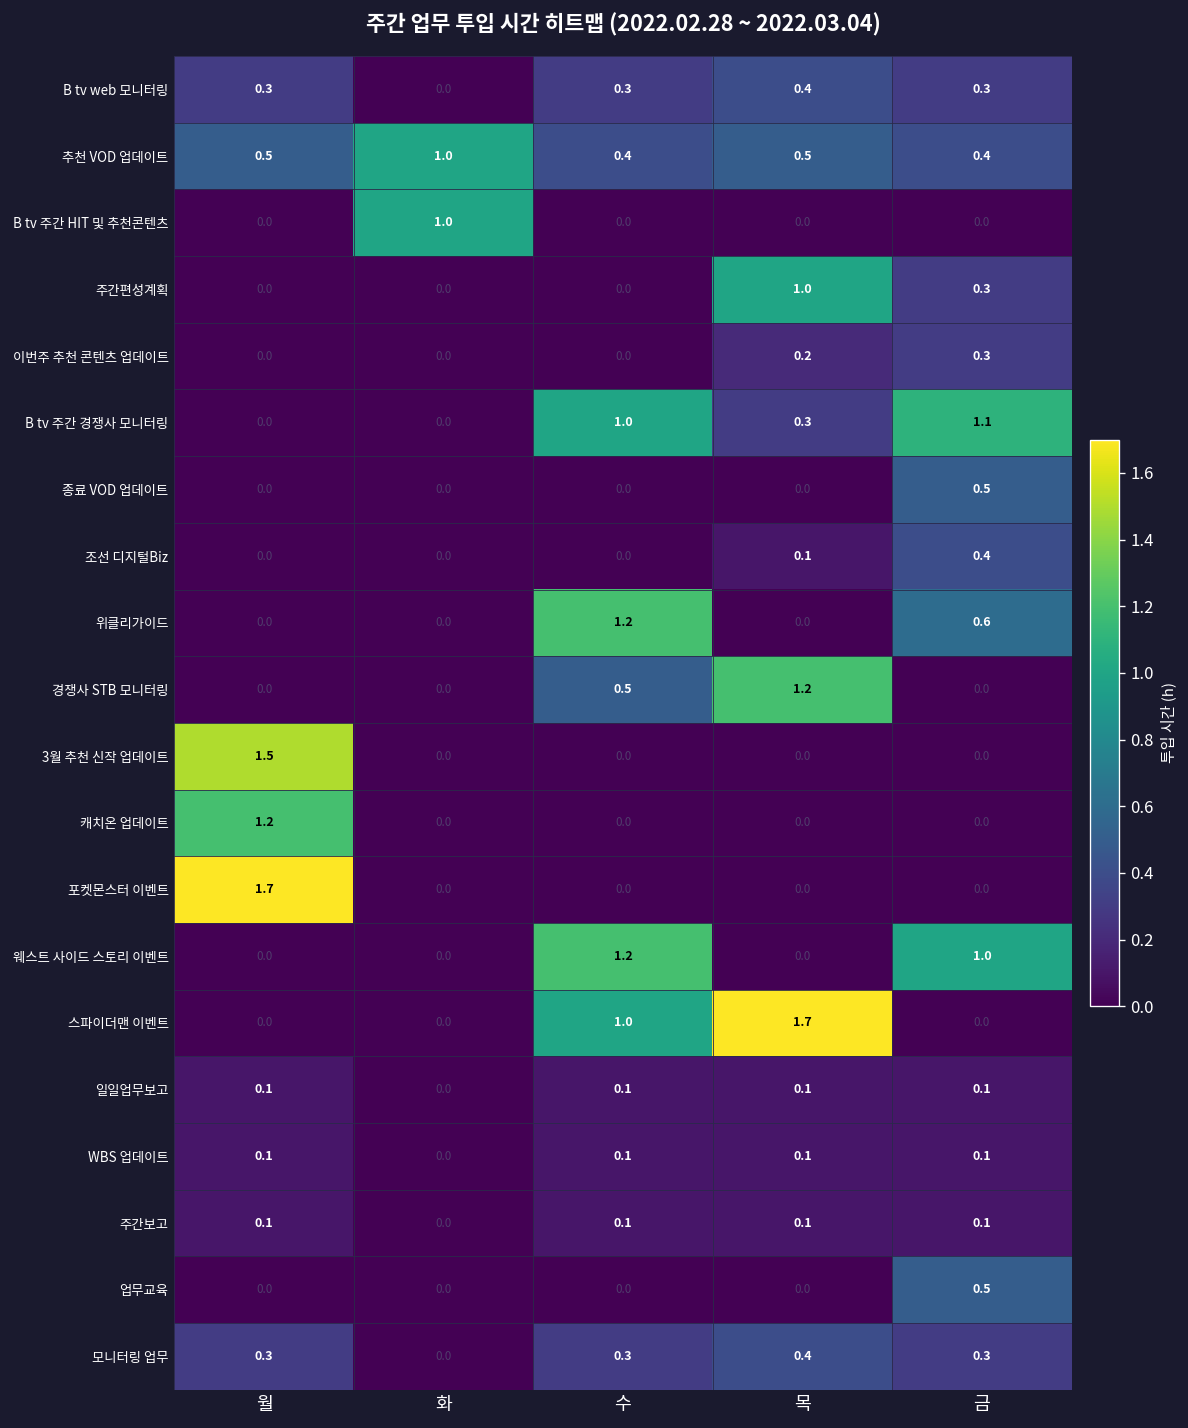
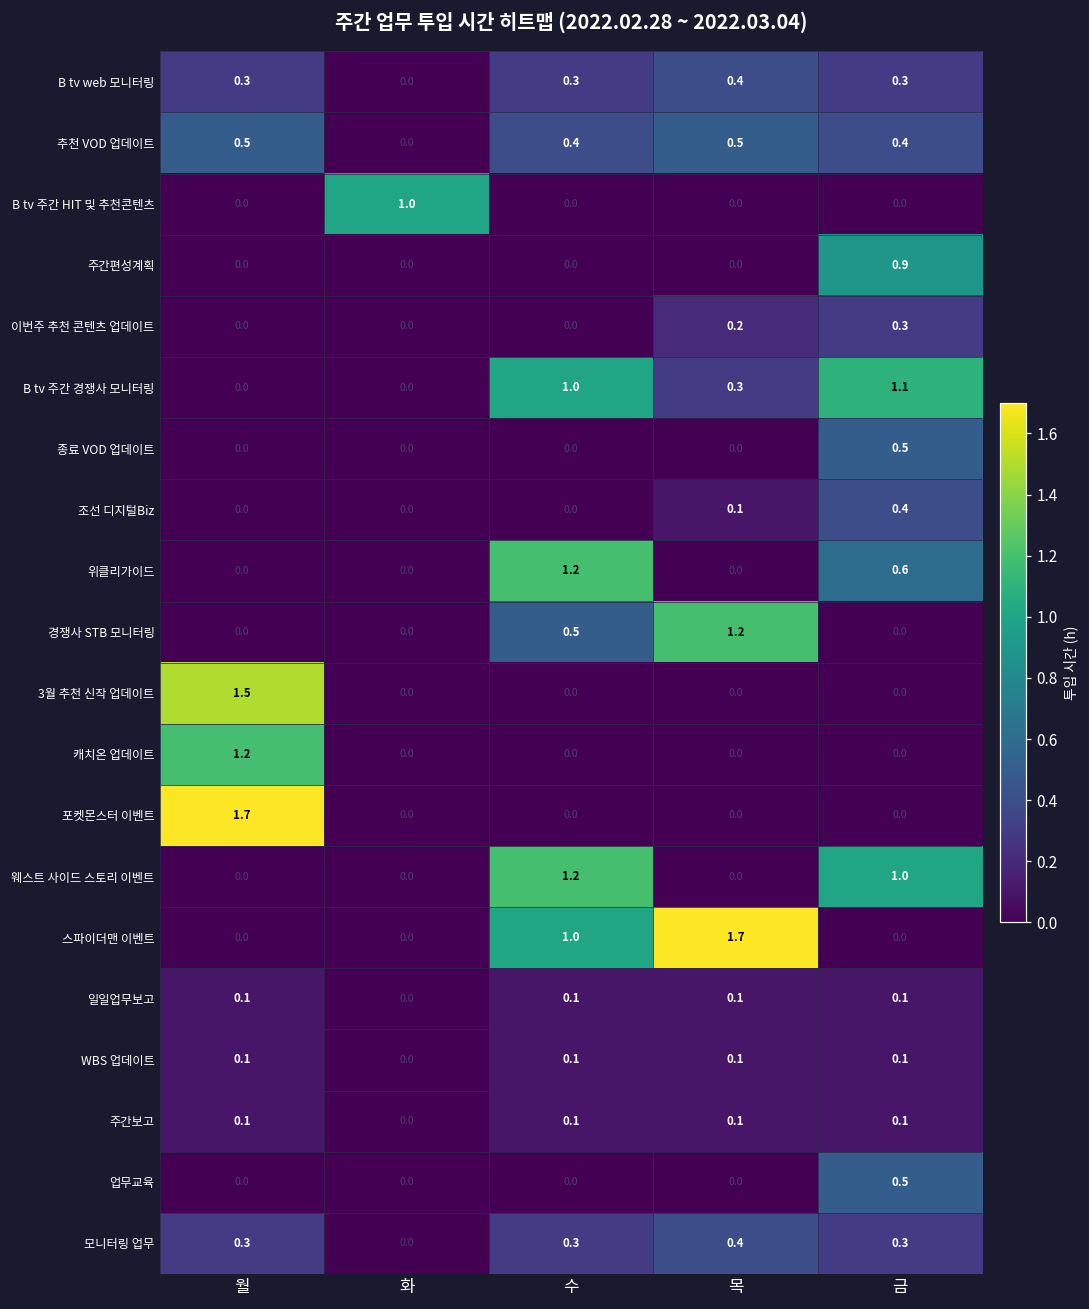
  {
    "B tv web 모니터링": {
      "월": 0.3,
      "화": 0.0,
      "수": 0.3,
      "목": 0.4,
      "금": 0.3
    },
    "추천 VOD 업데이트": {
      "월": 0.5,
-     "화": 1.0,
+     "화": 0.0,
      "수": 0.4,
      "목": 0.5,
      "금": 0.4
    },
    "B tv 주간 HIT 및 추천콘텐츠": {
      "월": 0.0,
      "화": 1.0,
      "수": 0.0,
      "목": 0.0,
      "금": 0.0
    },
    "주간편성계획": {
      "월": 0.0,
      "화": 0.0,
      "수": 0.0,
-     "목": 1.0,
-     "금": 0.3
+     "목": 0.0,
+     "금": 0.9
    },
    "이번주 추천 콘텐츠 업데이트": {
      "월": 0.0,
      "화": 0.0,
      "수": 0.0,
      "목": 0.2,
      "금": 0.3
    },
    "B tv 주간 경쟁사 모니터링": {
      "월": 0.0,
      "화": 0.0,
      "수": 1.0,
      "목": 0.3,
      "금": 1.1
    },
    "종료 VOD 업데이트": {
      "월": 0.0,
      "화": 0.0,
      "수": 0.0,
      "목": 0.0,
      "금": 0.5
    },
    "조선 디지털Biz": {
      "월": 0.0,
      "화": 0.0,
      "수": 0.0,
      "목": 0.1,
      "금": 0.4
    },
    "위클리가이드": {
      "월": 0.0,
      "화": 0.0,
      "수": 1.2,
      "목": 0.0,
      "금": 0.6
    },
    "경쟁사 STB 모니터링": {
      "월": 0.0,
      "화": 0.0,
      "수": 0.5,
      "목": 1.2,
      "금": 0.0
    },
    "3월 추천 신작 업데이트": {
      "월": 1.5,
      "화": 0.0,
      "수": 0.0,
      "목": 0.0,
      "금": 0.0
    },
    "캐치온 업데이트": {
      "월": 1.2,
      "화": 0.0,
      "수": 0.0,
      "목": 0.0,
      "금": 0.0
    },
    "포켓몬스터 이벤트": {
      "월": 1.7,
      "화": 0.0,
      "수": 0.0,
      "목": 0.0,
      "금": 0.0
    },
    "웨스트 사이드 스토리 이벤트": {
      "월": 0.0,
      "화": 0.0,
      "수": 1.2,
      "목": 0.0,
      "금": 1.0
    },
    "스파이더맨 이벤트": {
      "월": 0.0,
      "화": 0.0,
      "수": 1.0,
      "목": 1.7,
      "금": 0.0
    },
    "일일업무보고": {
      "월": 0.1,
      "화": 0.0,
      "수": 0.1,
      "목": 0.1,
      "금": 0.1
    },
    "WBS 업데이트": {
      "월": 0.1,
      "화": 0.0,
      "수": 0.1,
      "목": 0.1,
      "금": 0.1
    },
    "주간보고": {
      "월": 0.1,
      "화": 0.0,
      "수": 0.1,
      "목": 0.1,
      "금": 0.1
    },
    "업무교육": {
      "월": 0.0,
      "화": 0.0,
      "수": 0.0,
      "목": 0.0,
      "금": 0.5
    },
    "모니터링 업무": {
      "월": 0.3,
      "화": 0.0,
      "수": 0.3,
      "목": 0.4,
      "금": 0.3
    }
  }
